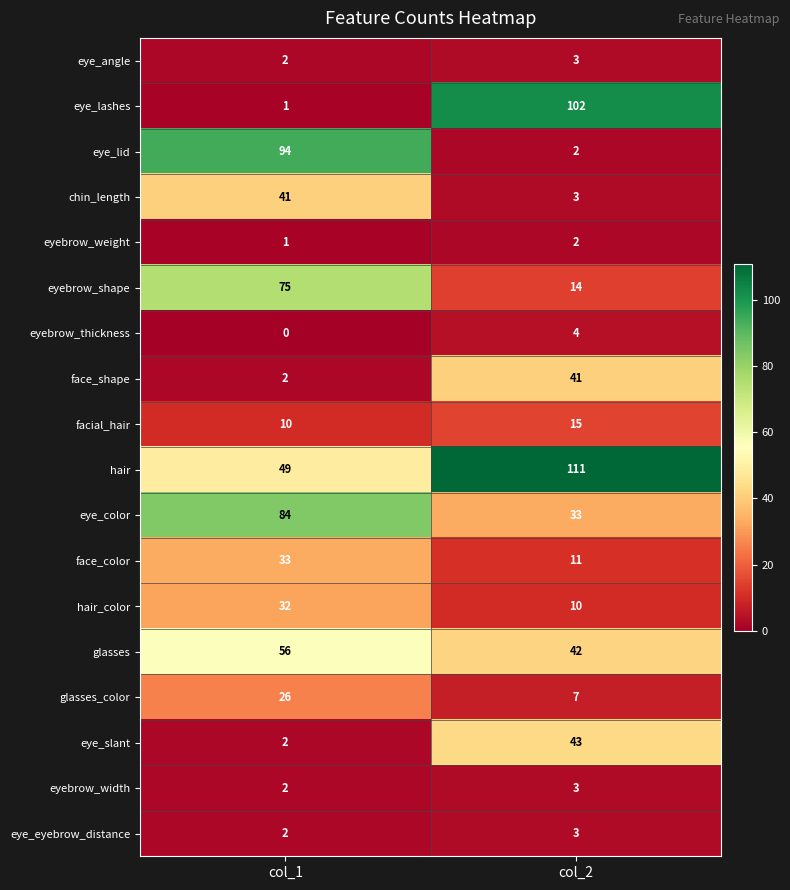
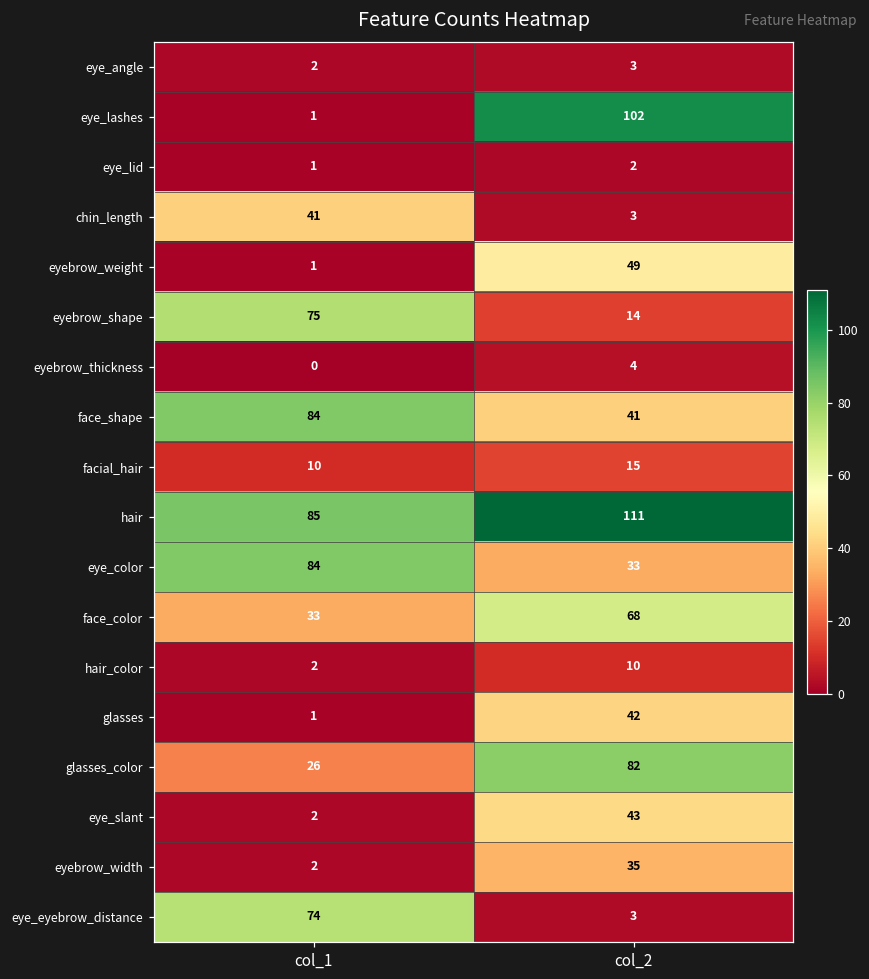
  {
    "eye_angle": {
      "col_1": 2,
      "col_2": 3
    },
    "eye_lashes": {
      "col_1": 1,
      "col_2": 102
    },
    "eye_lid": {
-     "col_1": 94,
+     "col_1": 1,
      "col_2": 2
    },
    "chin_length": {
      "col_1": 41,
      "col_2": 3
    },
    "eyebrow_weight": {
      "col_1": 1,
-     "col_2": 2
+     "col_2": 49
    },
    "eyebrow_shape": {
      "col_1": 75,
      "col_2": 14
    },
    "eyebrow_thickness": {
      "col_1": 0,
      "col_2": 4
    },
    "face_shape": {
-     "col_1": 2,
+     "col_1": 84,
      "col_2": 41
    },
    "facial_hair": {
      "col_1": 10,
      "col_2": 15
    },
    "hair": {
-     "col_1": 49,
+     "col_1": 85,
      "col_2": 111
    },
    "eye_color": {
      "col_1": 84,
      "col_2": 33
    },
    "face_color": {
      "col_1": 33,
-     "col_2": 11
+     "col_2": 68
    },
    "hair_color": {
-     "col_1": 32,
+     "col_1": 2,
      "col_2": 10
    },
    "glasses": {
-     "col_1": 56,
+     "col_1": 1,
      "col_2": 42
    },
    "glasses_color": {
      "col_1": 26,
-     "col_2": 7
+     "col_2": 82
    },
    "eye_slant": {
      "col_1": 2,
      "col_2": 43
    },
    "eyebrow_width": {
      "col_1": 2,
-     "col_2": 3
+     "col_2": 35
    },
    "eye_eyebrow_distance": {
-     "col_1": 2,
+     "col_1": 74,
      "col_2": 3
    }
  }
